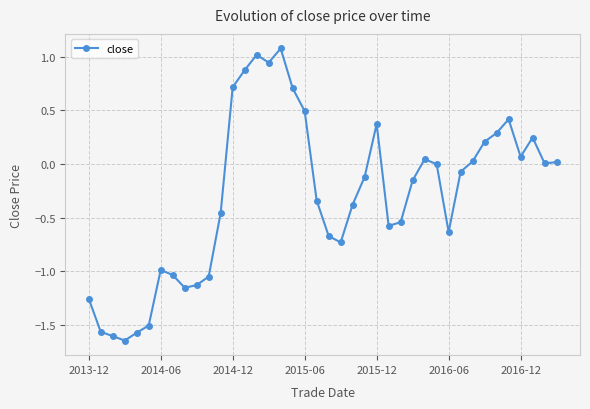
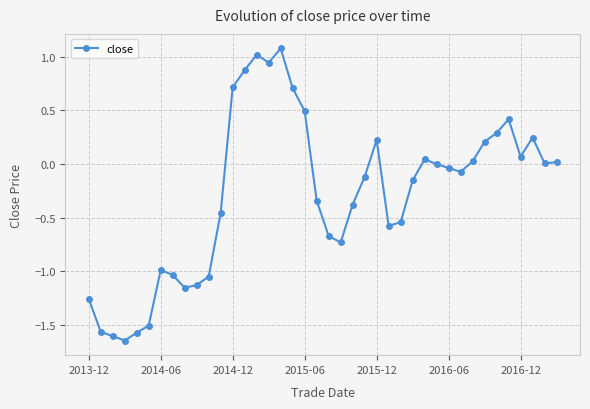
  {
    "2013-12": -1.26,
    "2014-06": -0.99,
    "2014-12": 0.72,
    "2015-06": 0.49,
-   "2015-12": 0.37,
-   "2016-06": -0.63,
+   "2015-12": 0.22,
+   "2016-06": -0.04,
    "2016-12": 0.07
  }
